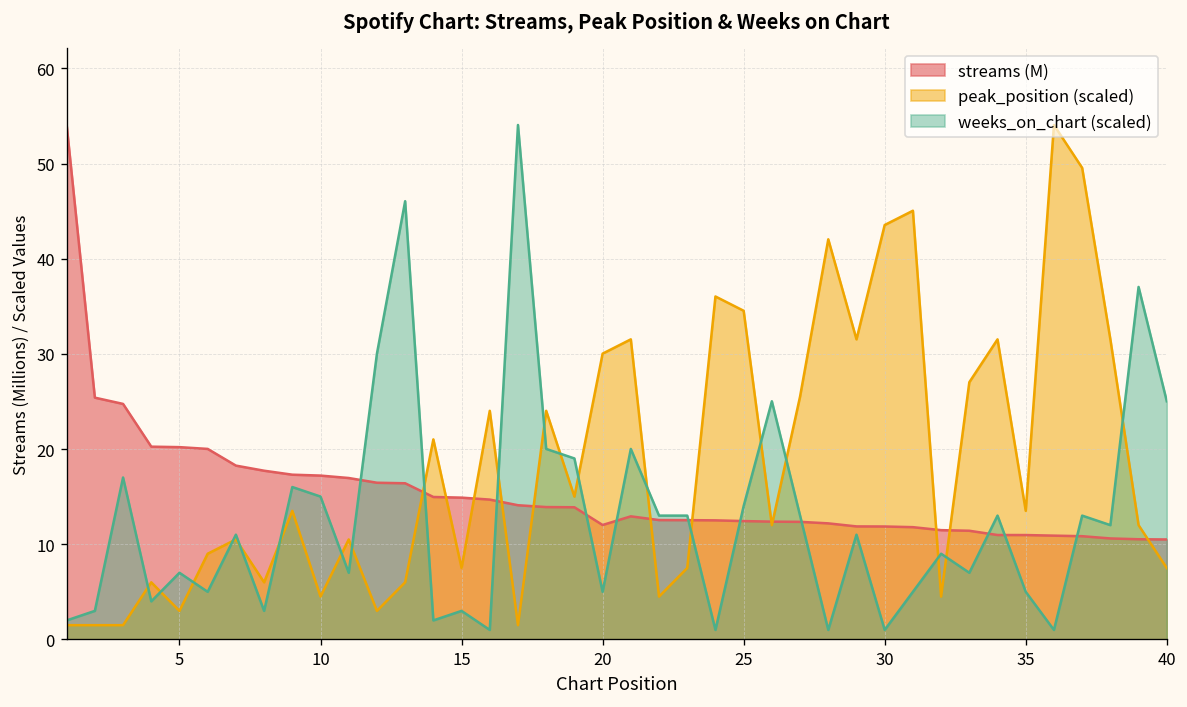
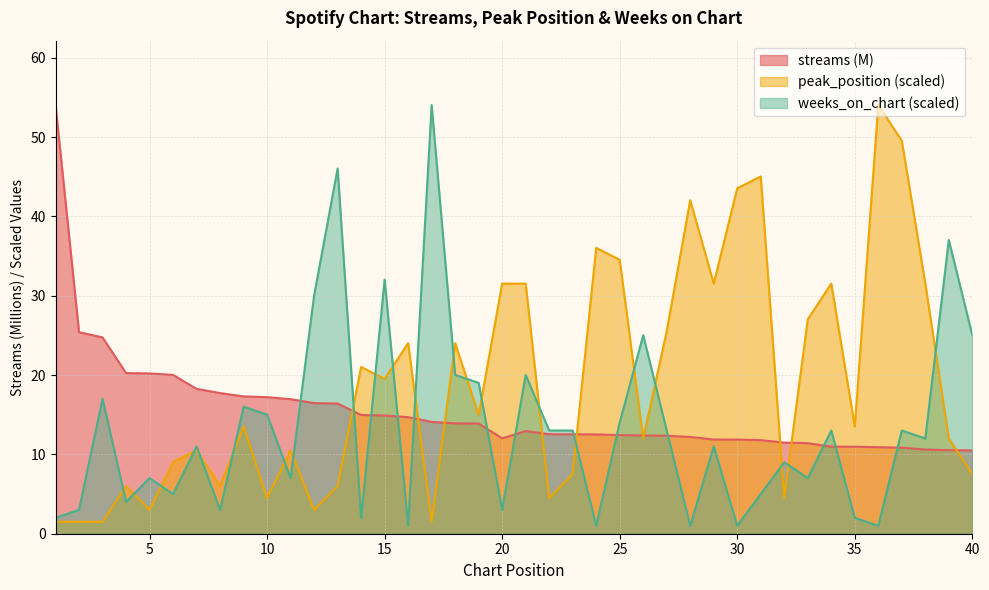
  {
    "streams (M)": {
      "5": 20,
      "10": 17,
      "15": 15,
      "20": 12,
      "25": 12,
      "30": 12,
      "35": 11,
      "40": 11
    },
    "peak_position (scaled)": {
      "5": 3,
      "10": 5,
-     "15": 8,
-     "20": 30,
+     "15": 20,
+     "20": 32,
      "25": 35,
      "30": 44,
      "35": 14,
      "40": 8
    },
    "weeks_on_chart (scaled)": {
      "5": 7,
      "10": 15,
-     "15": 3,
-     "20": 5,
+     "15": 32,
+     "20": 3,
      "25": 14,
      "30": 1,
-     "35": 5,
+     "35": 2,
      "40": 25
    }
  }
